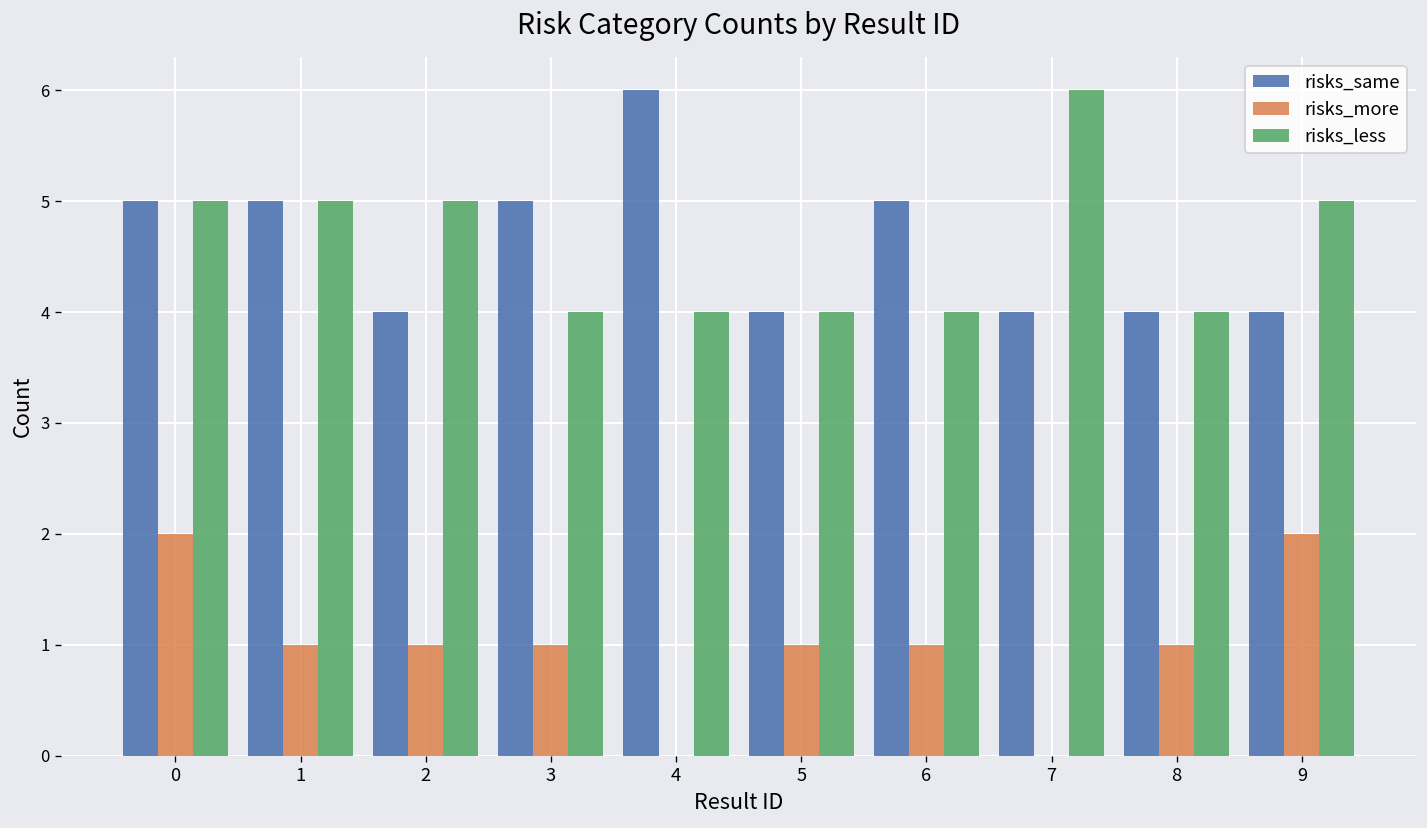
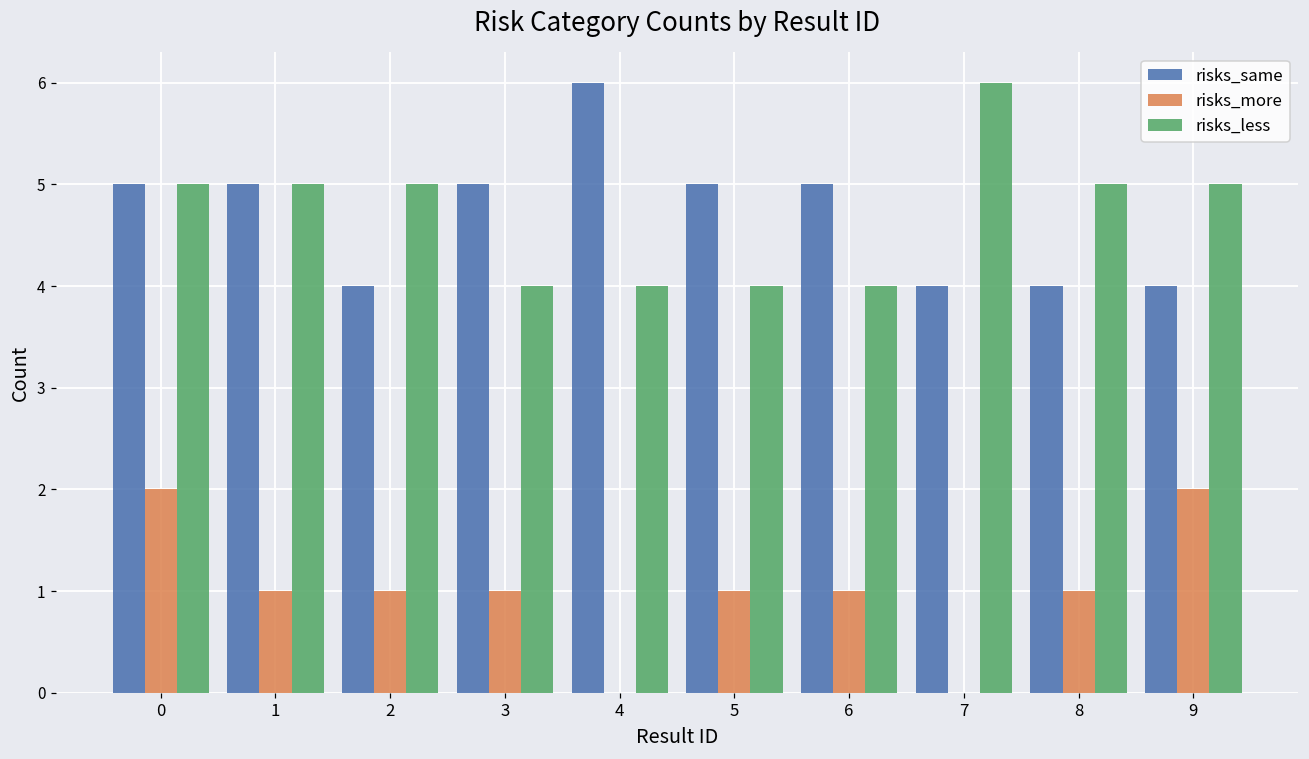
  {
    "risks_same": {
      "0": 5,
      "1": 5,
      "2": 4,
      "3": 5,
      "4": 6,
-     "5": 4,
+     "5": 5,
      "6": 5,
      "7": 4,
      "8": 4,
      "9": 4
    },
    "risks_more": {
      "0": 2,
      "1": 1,
      "2": 1,
      "3": 1,
      "4": 0,
      "5": 1,
      "6": 1,
      "7": 0,
      "8": 1,
      "9": 2
    },
    "risks_less": {
      "0": 5,
      "1": 5,
      "2": 5,
      "3": 4,
      "4": 4,
      "5": 4,
      "6": 4,
      "7": 6,
-     "8": 4,
+     "8": 5,
      "9": 5
    }
  }
